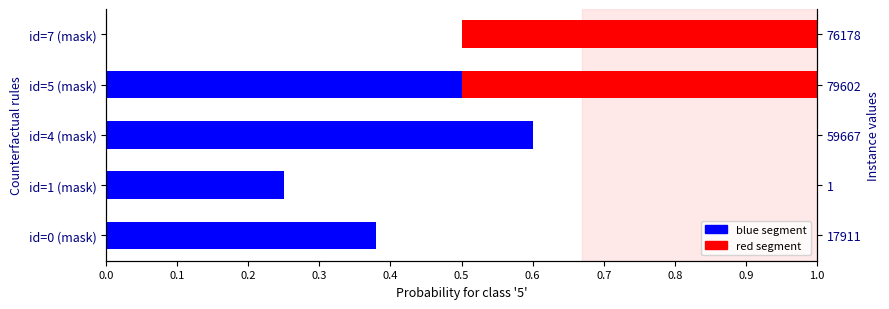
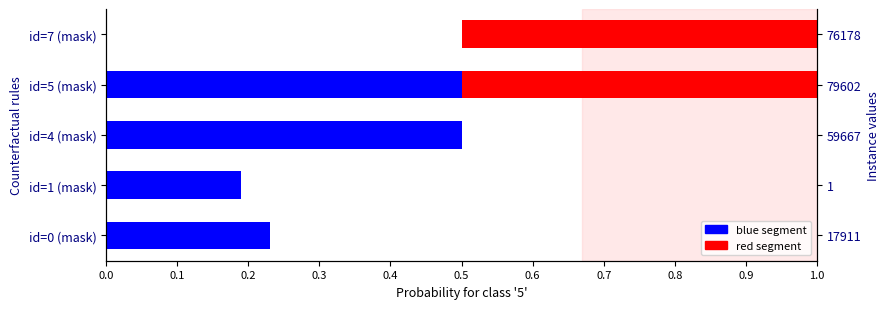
  {
    "blue segment": {
      "id=7 (mask)": 0.00,
      "id=5 (mask)": 0.50,
-     "id=4 (mask)": 0.6,
-     "id=1 (mask)": 0.25,
-     "id=0 (mask)": 0.38
+     "id=4 (mask)": 0.5,
+     "id=1 (mask)": 0.19,
+     "id=0 (mask)": 0.23
    }
  }
